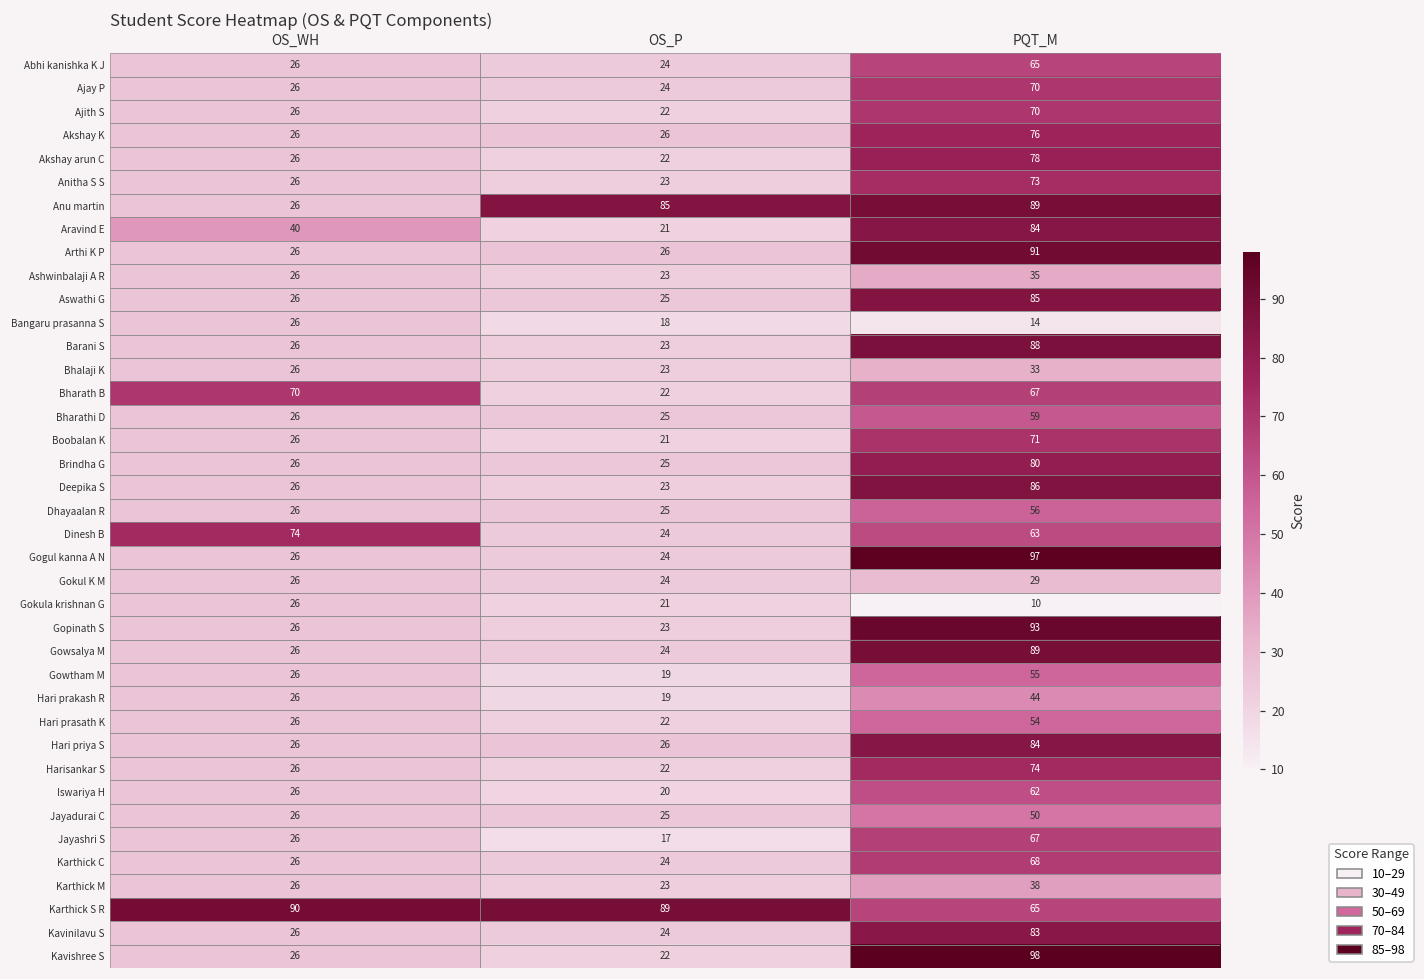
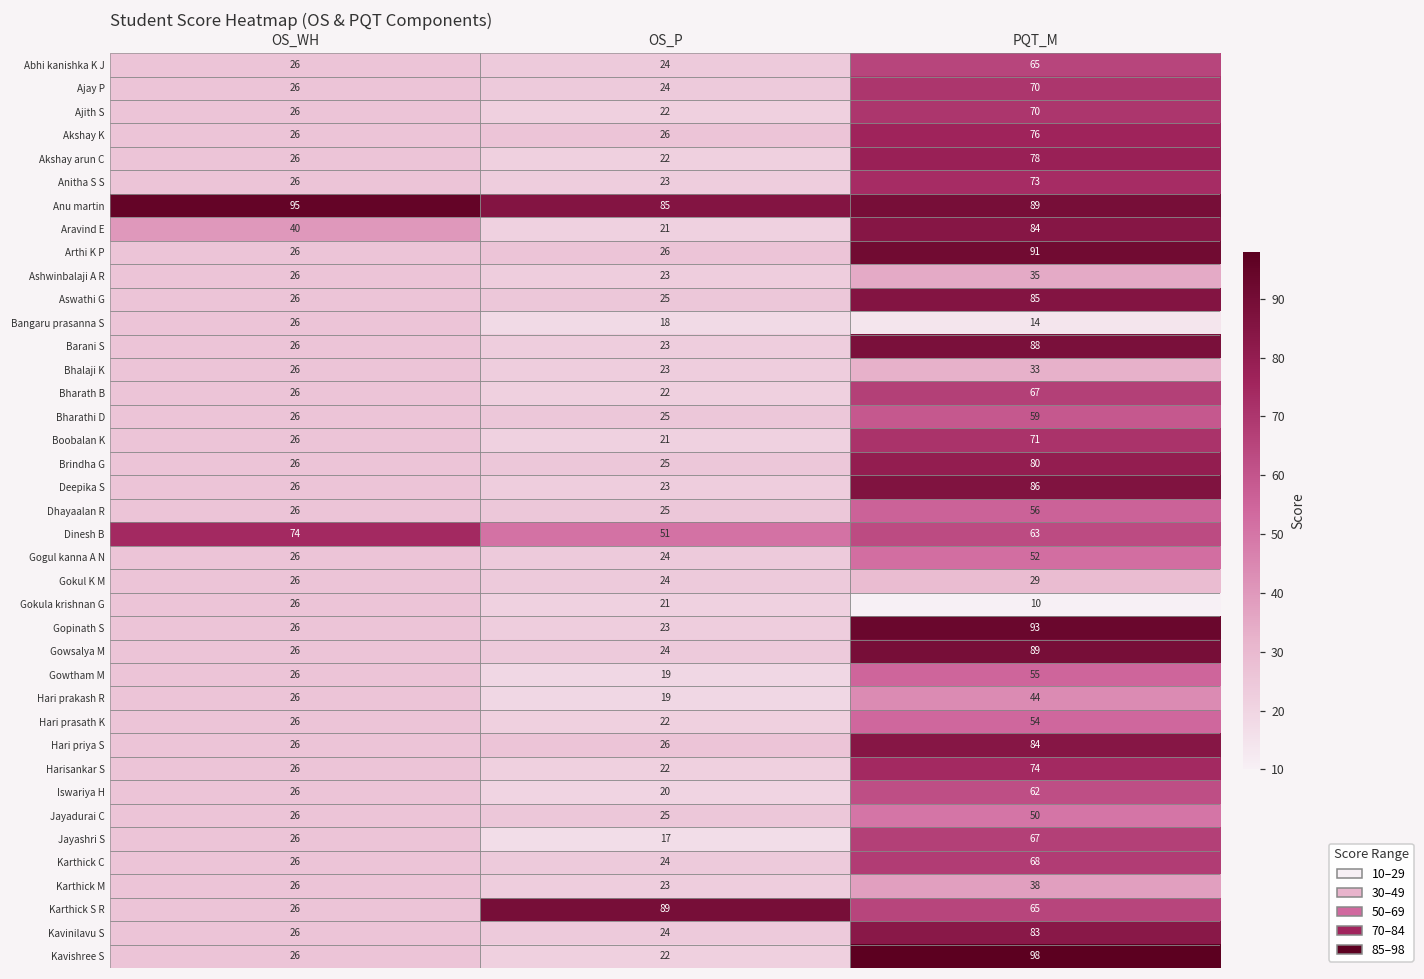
  {
    "Abhi kanishka K J": {
      "OS_WH": 26,
      "OS_P": 24,
      "PQT_M": 65
    },
    "Ajay P": {
      "OS_WH": 26,
      "OS_P": 24,
      "PQT_M": 70
    },
    "Ajith S": {
      "OS_WH": 26,
      "OS_P": 22,
      "PQT_M": 70
    },
    "Akshay K": {
      "OS_WH": 26,
      "OS_P": 26,
      "PQT_M": 76
    },
    "Akshay arun C": {
      "OS_WH": 26,
      "OS_P": 22,
      "PQT_M": 78
    },
    "Anitha S S": {
      "OS_WH": 26,
      "OS_P": 23,
      "PQT_M": 73
    },
    "Anu martin": {
-     "OS_WH": 26,
+     "OS_WH": 95,
      "OS_P": 85,
      "PQT_M": 89
    },
    "Aravind E": {
      "OS_WH": 40,
      "OS_P": 21,
      "PQT_M": 84
    },
    "Arthi K P": {
      "OS_WH": 26,
      "OS_P": 26,
      "PQT_M": 91
    },
    "Ashwinbalaji A R": {
      "OS_WH": 26,
      "OS_P": 23,
      "PQT_M": 35
    },
    "Aswathi G": {
      "OS_WH": 26,
      "OS_P": 25,
      "PQT_M": 85
    },
    "Bangaru prasanna S": {
      "OS_WH": 26,
      "OS_P": 18,
      "PQT_M": 14
    },
    "Barani S": {
      "OS_WH": 26,
      "OS_P": 23,
      "PQT_M": 88
    },
    "Bhalaji K": {
      "OS_WH": 26,
      "OS_P": 23,
      "PQT_M": 33
    },
    "Bharath B": {
-     "OS_WH": 70,
+     "OS_WH": 26,
      "OS_P": 22,
      "PQT_M": 67
    },
    "Bharathi D": {
      "OS_WH": 26,
      "OS_P": 25,
      "PQT_M": 59
    },
    "Boobalan K": {
      "OS_WH": 26,
      "OS_P": 21,
      "PQT_M": 71
    },
    "Brindha G": {
      "OS_WH": 26,
      "OS_P": 25,
      "PQT_M": 80
    },
    "Deepika S": {
      "OS_WH": 26,
      "OS_P": 23,
      "PQT_M": 86
    },
    "Dhayaalan R": {
      "OS_WH": 26,
      "OS_P": 25,
      "PQT_M": 56
    },
    "Dinesh B": {
      "OS_WH": 74,
-     "OS_P": 24,
+     "OS_P": 51,
      "PQT_M": 63
    },
    "Gogul kanna A N": {
      "OS_WH": 26,
      "OS_P": 24,
-     "PQT_M": 97
+     "PQT_M": 52
    },
    "Gokul K M": {
      "OS_WH": 26,
      "OS_P": 24,
      "PQT_M": 29
    },
    "Gokula krishnan G": {
      "OS_WH": 26,
      "OS_P": 21,
      "PQT_M": 10
    },
    "Gopinath S": {
      "OS_WH": 26,
      "OS_P": 23,
      "PQT_M": 93
    },
    "Gowsalya M": {
      "OS_WH": 26,
      "OS_P": 24,
      "PQT_M": 89
    },
    "Gowtham M": {
      "OS_WH": 26,
      "OS_P": 19,
      "PQT_M": 55
    },
    "Hari prakash R": {
      "OS_WH": 26,
      "OS_P": 19,
      "PQT_M": 44
    },
    "Hari prasath K": {
      "OS_WH": 26,
      "OS_P": 22,
      "PQT_M": 54
    },
    "Hari priya S": {
      "OS_WH": 26,
      "OS_P": 26,
      "PQT_M": 84
    },
    "Harisankar S": {
      "OS_WH": 26,
      "OS_P": 22,
      "PQT_M": 74
    },
    "Iswariya H": {
      "OS_WH": 26,
      "OS_P": 20,
      "PQT_M": 62
    },
    "Jayadurai C": {
      "OS_WH": 26,
      "OS_P": 25,
      "PQT_M": 50
    },
    "Jayashri S": {
      "OS_WH": 26,
      "OS_P": 17,
      "PQT_M": 67
    },
    "Karthick C": {
      "OS_WH": 26,
      "OS_P": 24,
      "PQT_M": 68
    },
    "Karthick M": {
      "OS_WH": 26,
      "OS_P": 23,
      "PQT_M": 38
    },
    "Karthick S R": {
-     "OS_WH": 90,
+     "OS_WH": 26,
      "OS_P": 89,
      "PQT_M": 65
    },
    "Kavinilavu S": {
      "OS_WH": 26,
      "OS_P": 24,
      "PQT_M": 83
    },
    "Kavishree S": {
      "OS_WH": 26,
      "OS_P": 22,
      "PQT_M": 98
    }
  }
